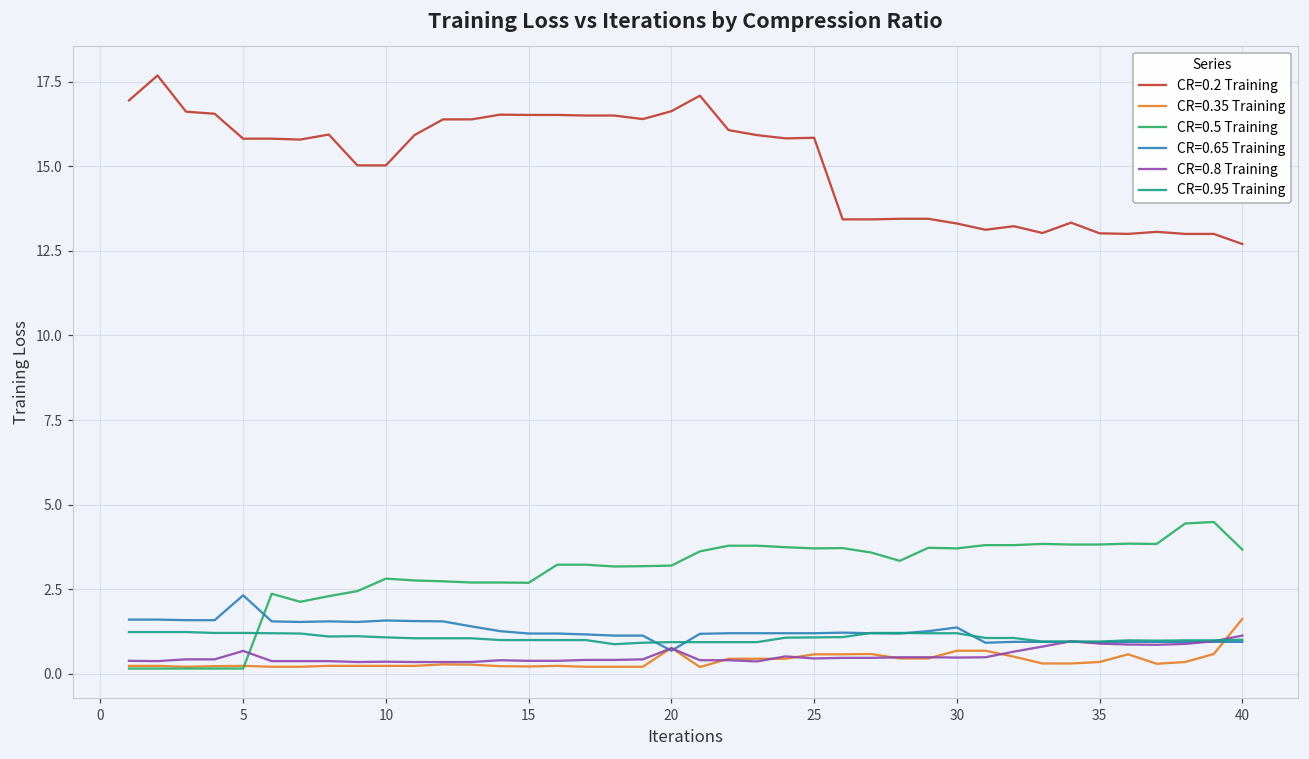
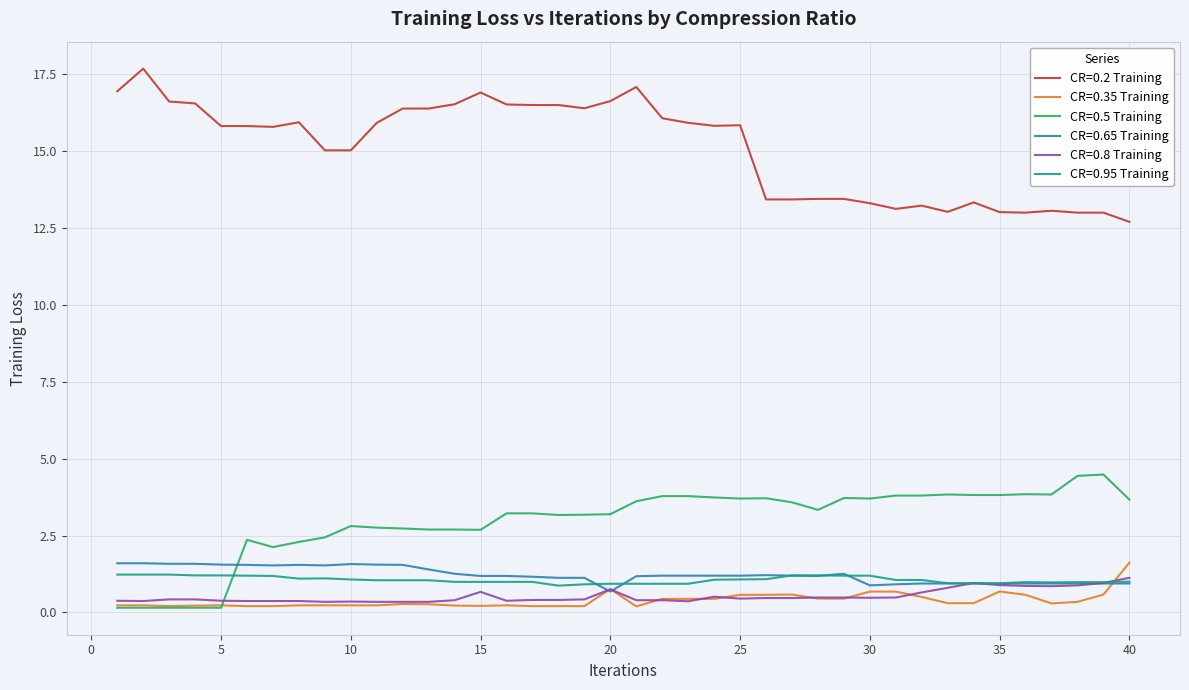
  {
    "CR=0.2 Training": {
      "5": 15.8,
      "10": 15.0,
-     "15": 16.5,
+     "15": 16.9,
      "20": 16.6,
      "25": 15.8,
      "30": 13.3,
      "35": 13.0,
      "40": 12.7
    },
    "CR=0.35 Training": {
      "10": 0.2,
      "15": 0.2,
      "25": 0.6,
      "30": 0.7,
-     "35": 0.3,
+     "35": 0.7,
      "40": 1.6
    },
    "CR=0.65 Training": {
-     "5": 2.3,
+     "5": 1.6,
      "10": 1.6,
      "15": 1.2,
      "25": 1.2,
-     "30": 1.4
+     "30": 0.9
    },
    "CR=0.8 Training": {
-     "5": 0.7,
+     "5": 0.4,
      "10": 0.4,
-     "15": 0.4,
+     "15": 0.7,
      "25": 0.4,
      "30": 0.5,
      "40": 1.1
    }
  }
